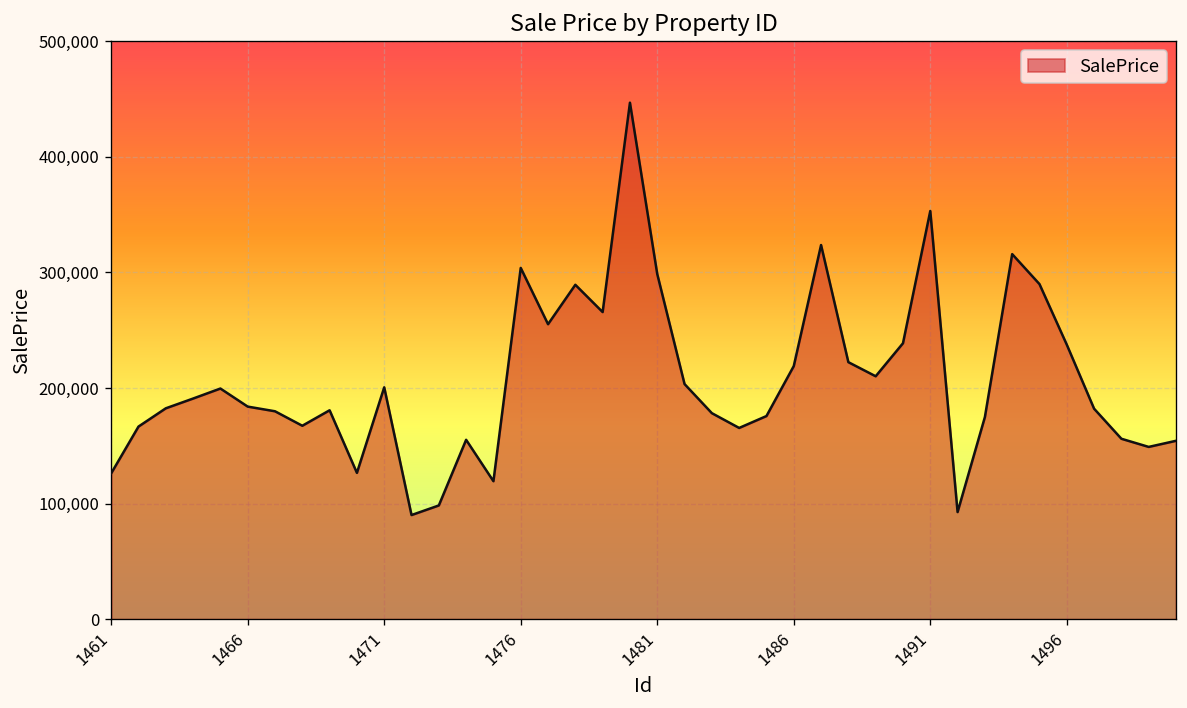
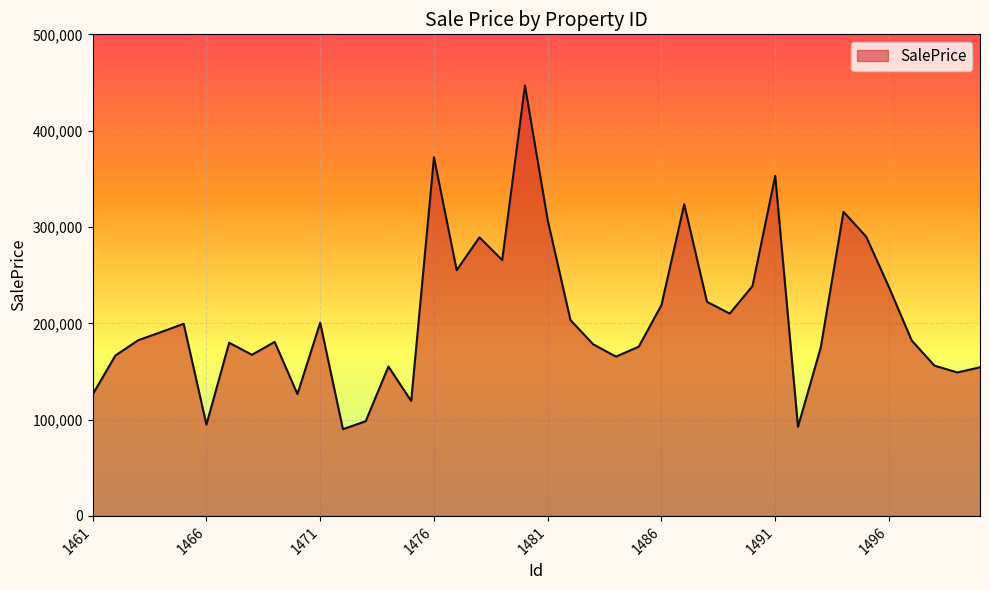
  {
    "1461": "130,000",
-   "1466": "180,000",
+   "1466": "90,000",
    "1471": "200,000",
-   "1476": "300,000",
-   "1481": "300,000",
+   "1476": "370,000",
+   "1481": "310,000",
    "1486": "220,000",
    "1491": "350,000",
    "1496": "240,000"
  }
